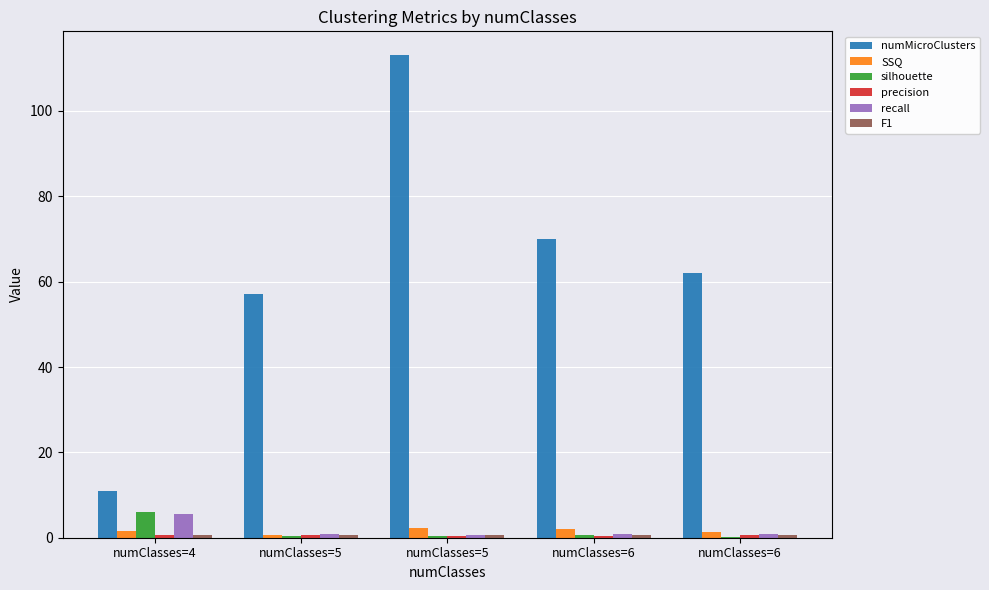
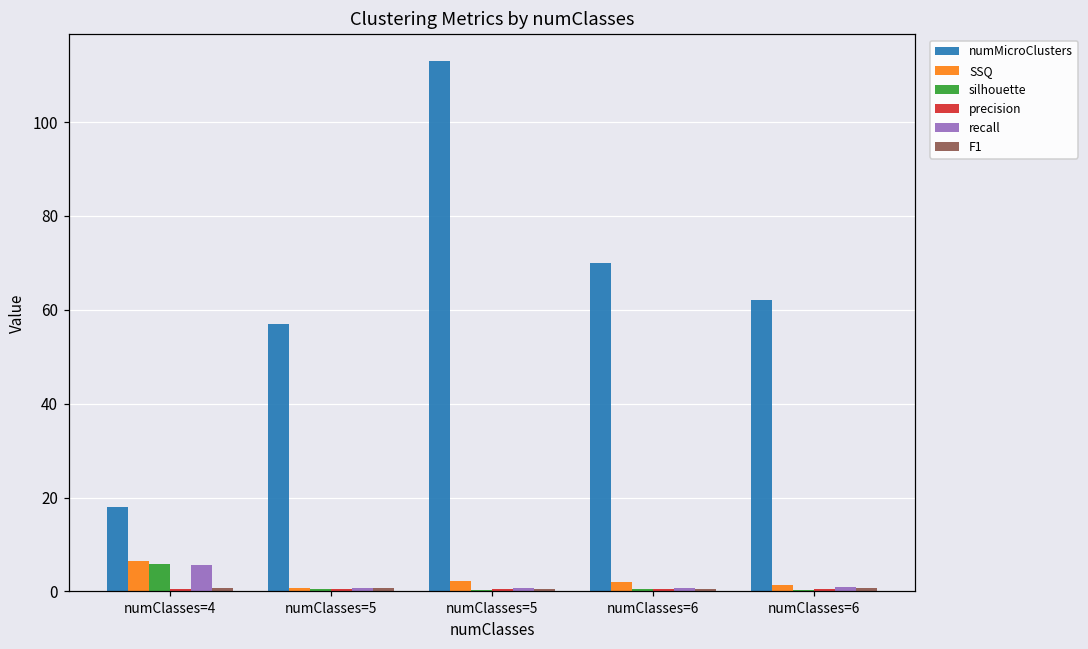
  {
    "numMicroClusters": {
-     "numClasses=4": 11
+     "numClasses=4": 18
    },
    "SSQ": {
-     "numClasses=4": 2
+     "numClasses=4": 7
    },
    "silhouette": {
      "numClasses=4": 6
    },
    "recall": {
      "numClasses=4": 6
    },
    "F1": {
      "numClasses=4": 1
    }
  }
